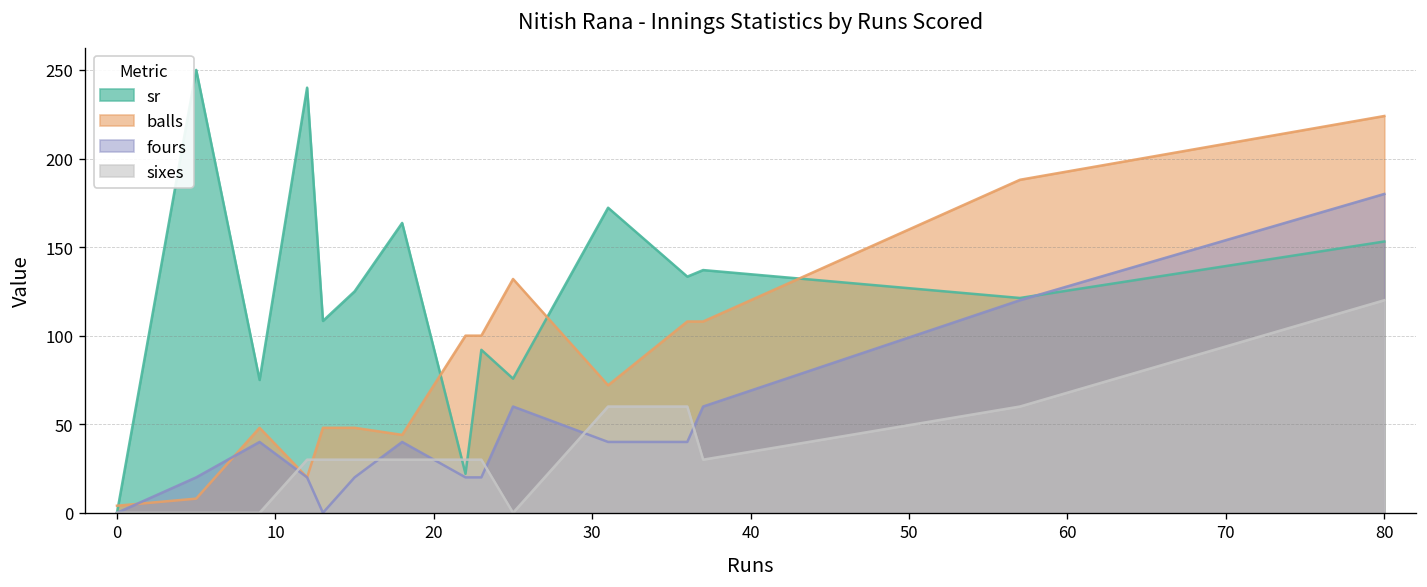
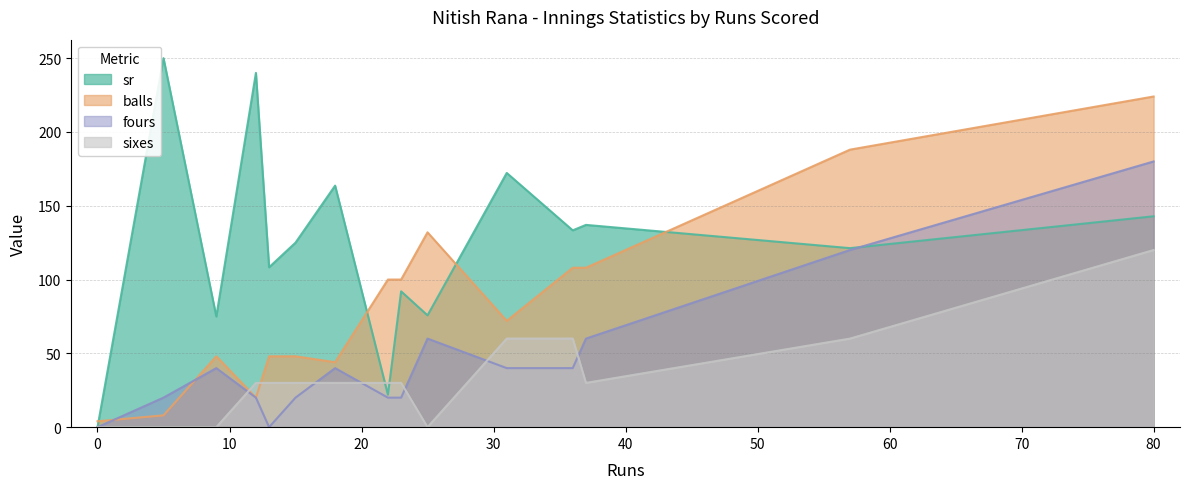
  {
    "sr": {
-     "80": 153
+     "80": 143
    },
    "balls": {
      "0": 4,
      "80": 224
    }
  }
